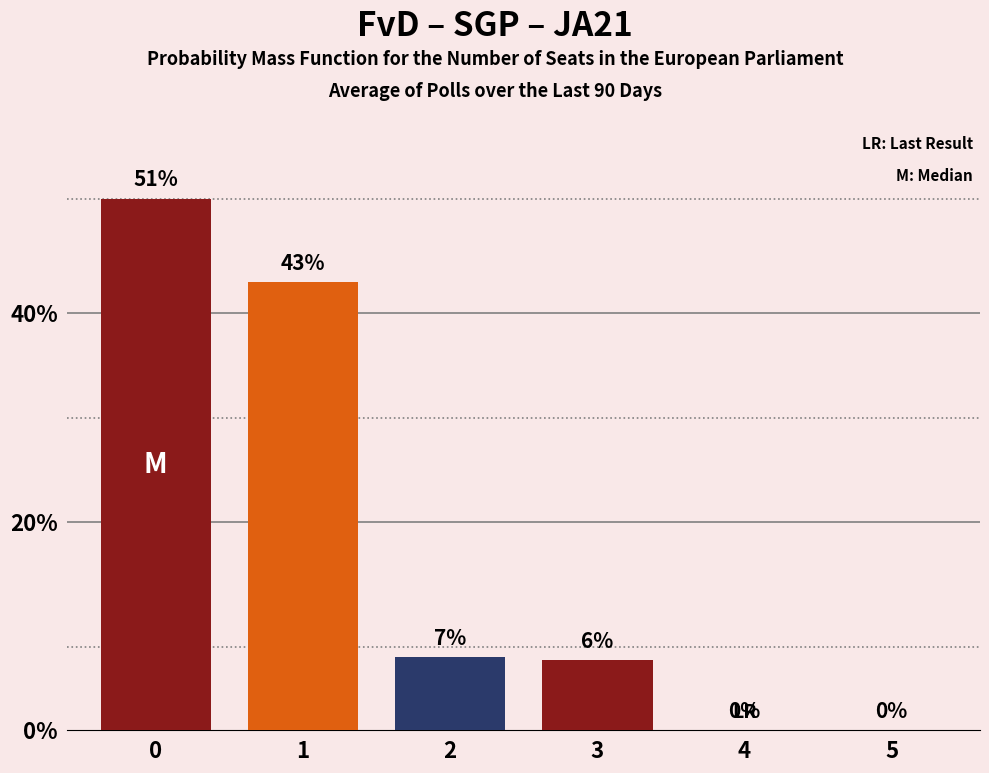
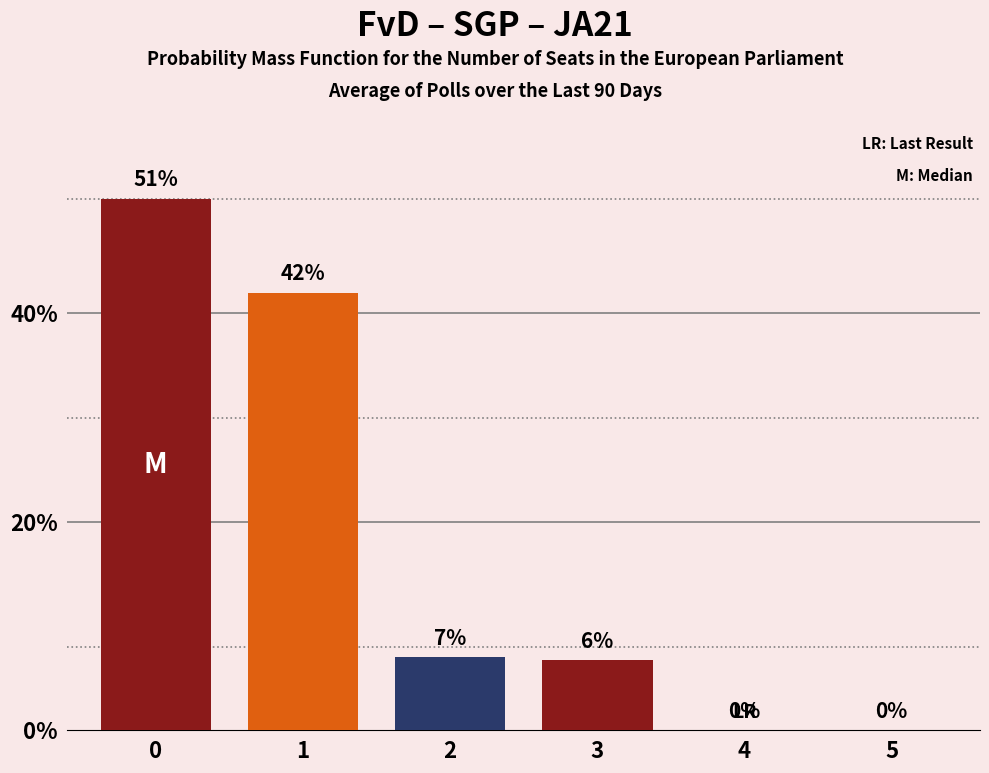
  {
    "0": "51%",
-   "1": "43%",
+   "1": "42%",
    "2": "7%",
    "5": "0%"
  }
